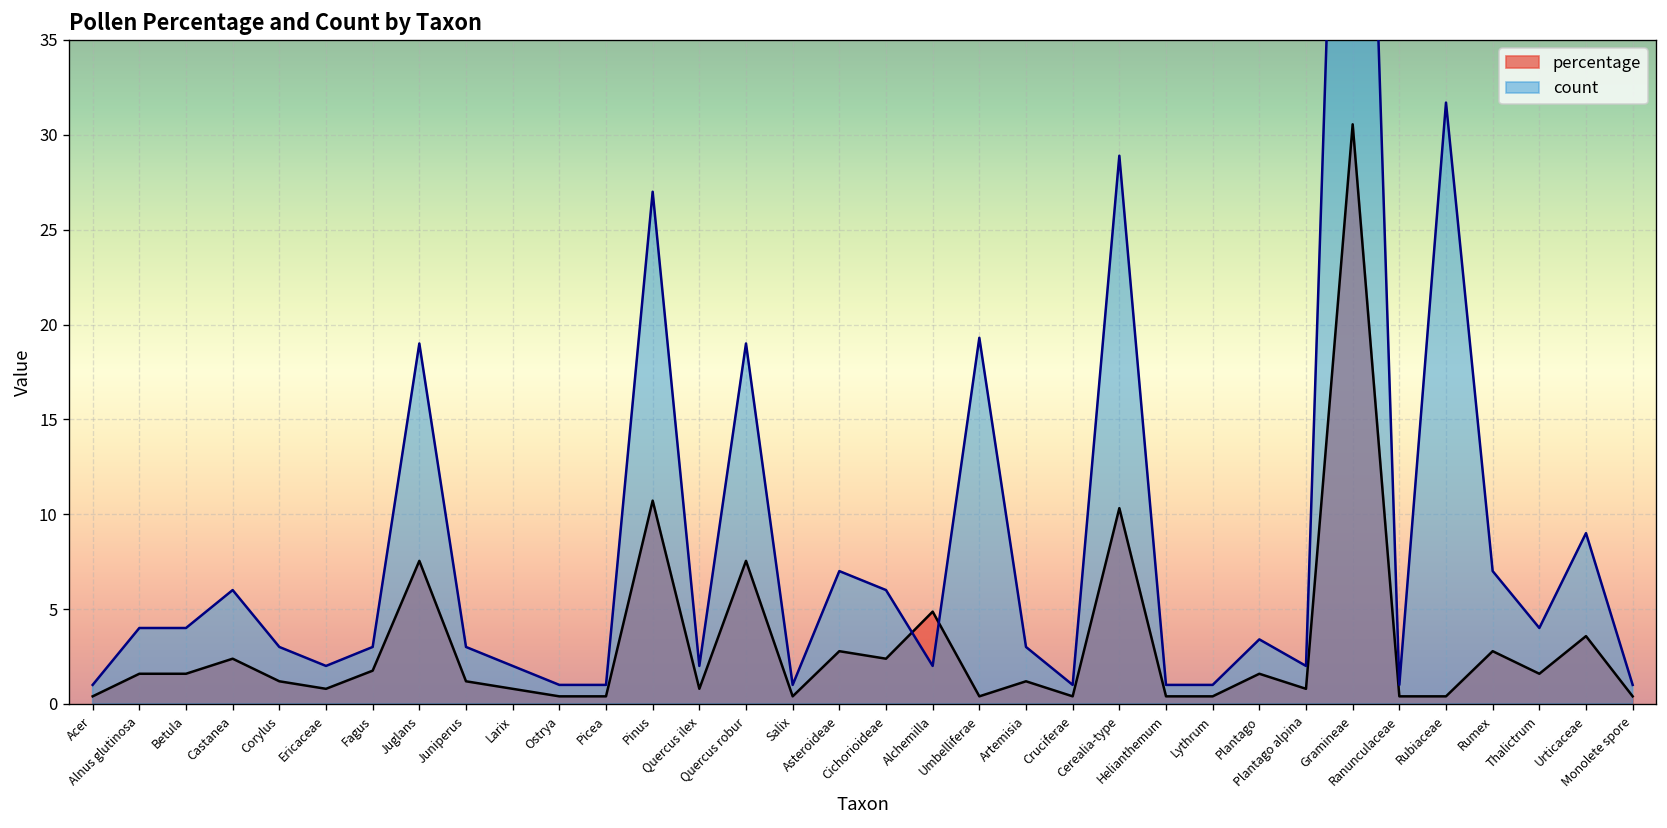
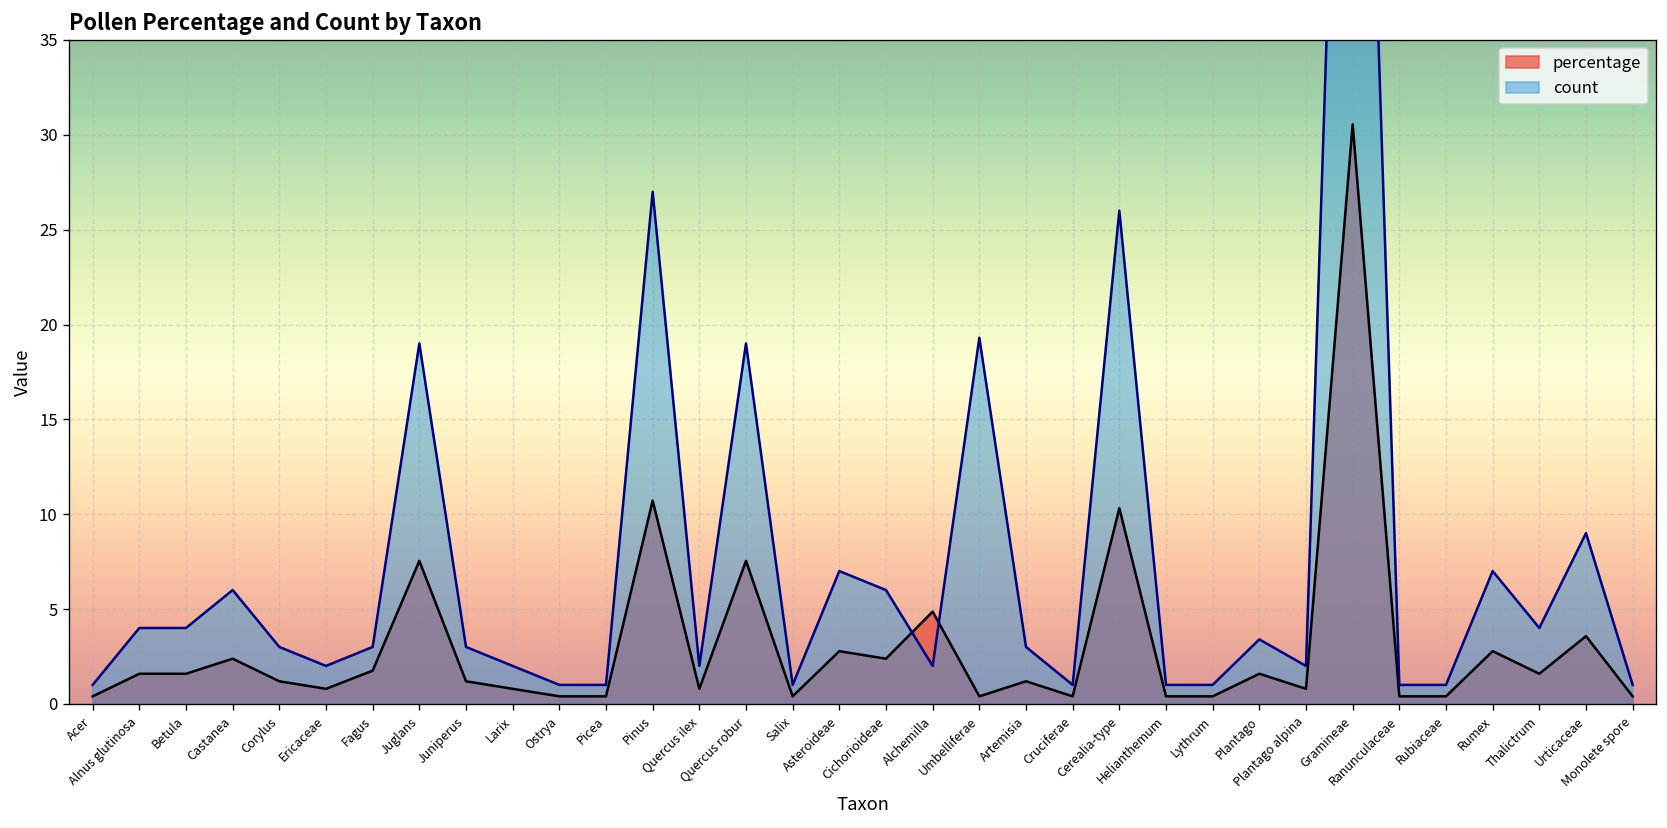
  {
    "percentage": {
      "Acer": 0.4,
      "Alnus glutinosa": 1.6,
      "Betula": 1.6,
      "Castanea": 2.4,
      "Corylus": 1.2,
      "Ericaceae": 0.8,
      "Fagus": 1.8,
      "Juglans": 7.5,
      "Juniperus": 1.2,
      "Larix": 0.8,
      "Ostrya": 0.4,
      "Picea": 0.4,
      "Pinus": 10.7,
      "Quercus ilex": 0.8,
      "Quercus robur": 7.5,
      "Salix": 0.4,
      "Asteroideae": 2.8,
      "Cichorioideae": 2.4,
      "Alchemilla": 4.9,
      "Umbelliferae": 0.4,
      "Artemisia": 1.2,
      "Cruciferae": 0.4,
      "Cerealia-type": 10.3,
      "Helianthemum": 0.4,
      "Lythrum": 0.4,
      "Plantago": 1.6,
      "Plantago alpina": 0.8,
      "Gramineae": 30.6,
      "Ranunculaceae": 0.4,
      "Rubiaceae": 0.4,
      "Rumex": 2.8,
      "Thalictrum": 1.6,
      "Urticaceae": 3.6,
      "Monolete spore": 0.4
    },
    "count": {
      "Acer": 1.0,
      "Alnus glutinosa": 4.0,
      "Betula": 4.0,
      "Castanea": 6.0,
      "Corylus": 3.0,
      "Ericaceae": 2.0,
      "Fagus": 3.0,
      "Juglans": 19.0,
      "Juniperus": 3.0,
      "Larix": 2.0,
      "Ostrya": 1.0,
      "Picea": 1.0,
      "Pinus": 27.0,
      "Quercus ilex": 2.0,
      "Quercus robur": 19.0,
      "Salix": 1.0,
      "Asteroideae": 7.0,
      "Cichorioideae": 6.0,
      "Alchemilla": 2.0,
      "Umbelliferae": 19.3,
      "Artemisia": 3.0,
      "Cruciferae": 1.0,
-     "Cerealia-type": 28.9,
+     "Cerealia-type": 26.0,
      "Helianthemum": 1.0,
      "Lythrum": 1.0,
      "Plantago": 3.4,
      "Plantago alpina": 2.0,
      "Ranunculaceae": 1.0,
-     "Rubiaceae": 31.7,
+     "Rubiaceae": 1.0,
      "Rumex": 7.0,
      "Thalictrum": 4.0,
      "Urticaceae": 9.0,
      "Monolete spore": 1.0
    }
  }
